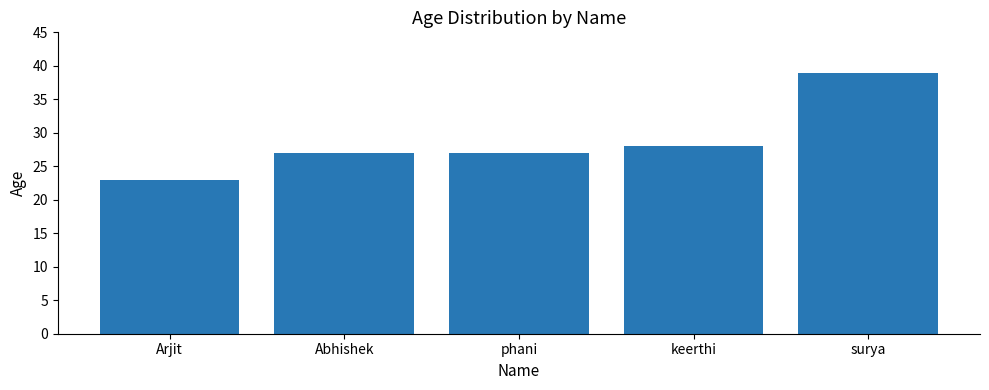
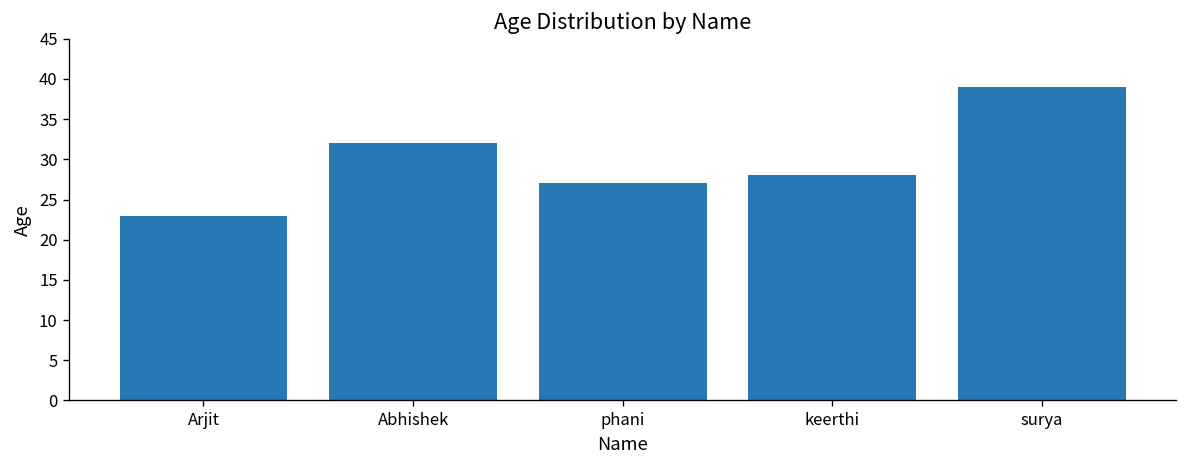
  {
    "Arjit": 23,
-   "Abhishek": 27,
+   "Abhishek": 32,
    "phani": 27,
    "keerthi": 28,
    "surya": 39
  }
